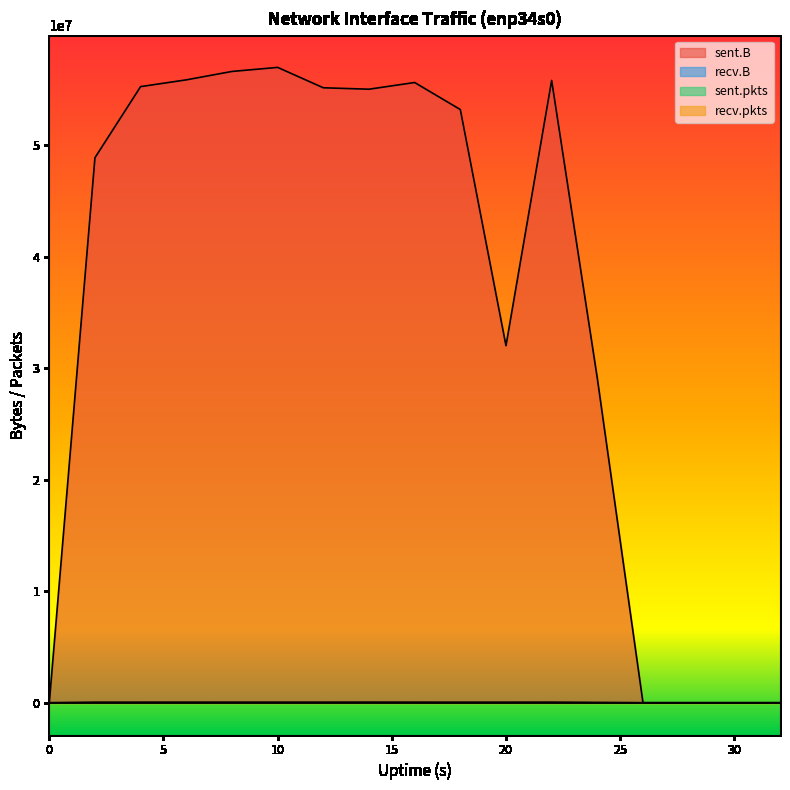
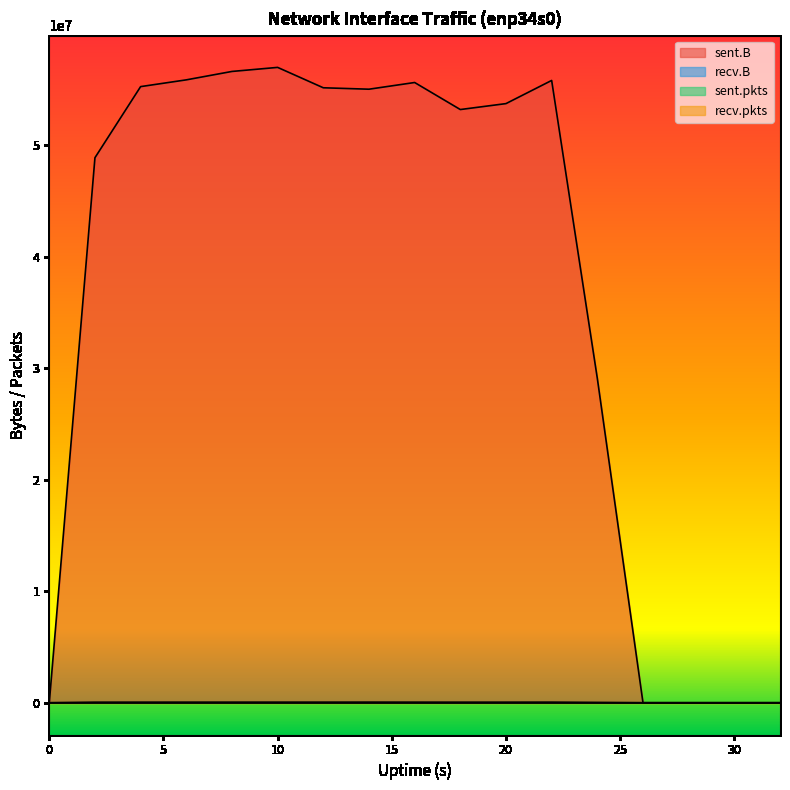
  {
    "sent.B": {
      "10": 57000000,
-     "20": 32000000
+     "20": 53700000
    }
  }
